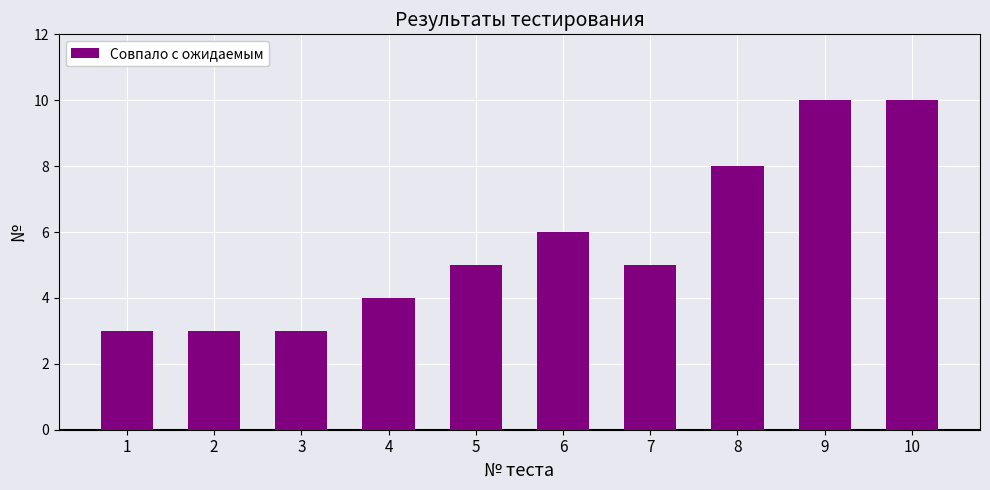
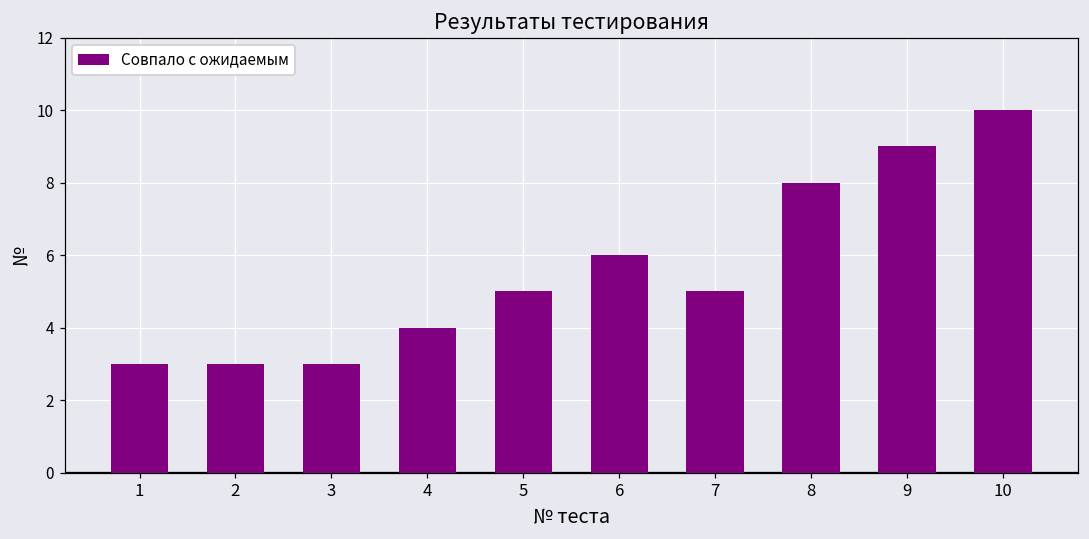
  {
    "1": 3,
    "2": 3,
    "3": 3,
    "4": 4,
    "5": 5,
    "6": 6,
    "7": 5,
    "8": 8,
-   "9": 10,
+   "9": 9,
    "10": 10
  }
